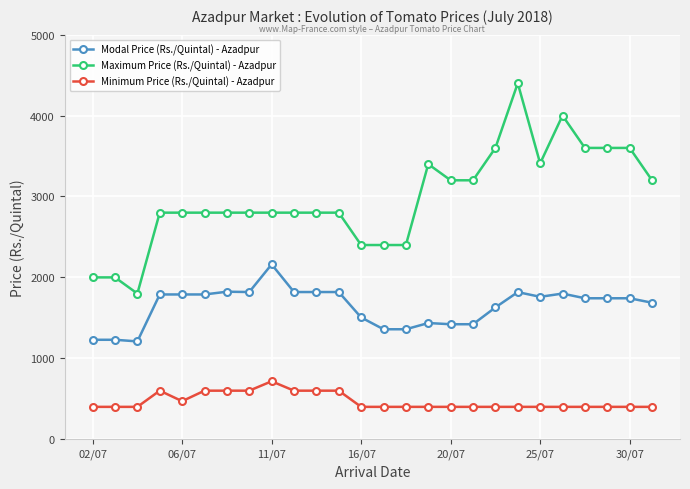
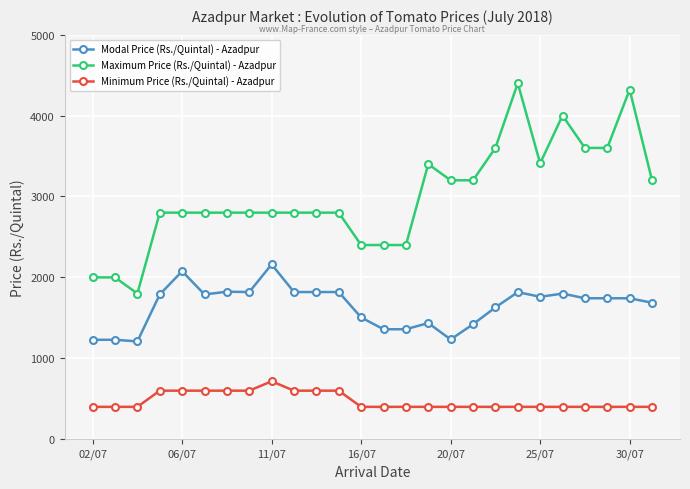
  {
    "Modal Price (Rs./Quintal) - Azadpur": {
      "02/07": 1200,
-     "06/07": 1800,
+     "06/07": 2100,
      "11/07": 2200,
      "16/07": 1500,
-     "20/07": 1400,
+     "20/07": 1200,
      "25/07": 1800,
      "30/07": 1700
    },
    "Maximum Price (Rs./Quintal) - Azadpur": {
      "02/07": 2000,
      "06/07": 2800,
      "11/07": 2800,
      "16/07": 2400,
      "20/07": 3200,
      "25/07": 3400,
-     "30/07": 3600
+     "30/07": 4300
    },
    "Minimum Price (Rs./Quintal) - Azadpur": {
      "02/07": 400,
-     "06/07": 500,
+     "06/07": 600,
      "11/07": 700,
      "16/07": 400,
      "20/07": 400,
      "25/07": 400,
      "30/07": 400
    }
  }
